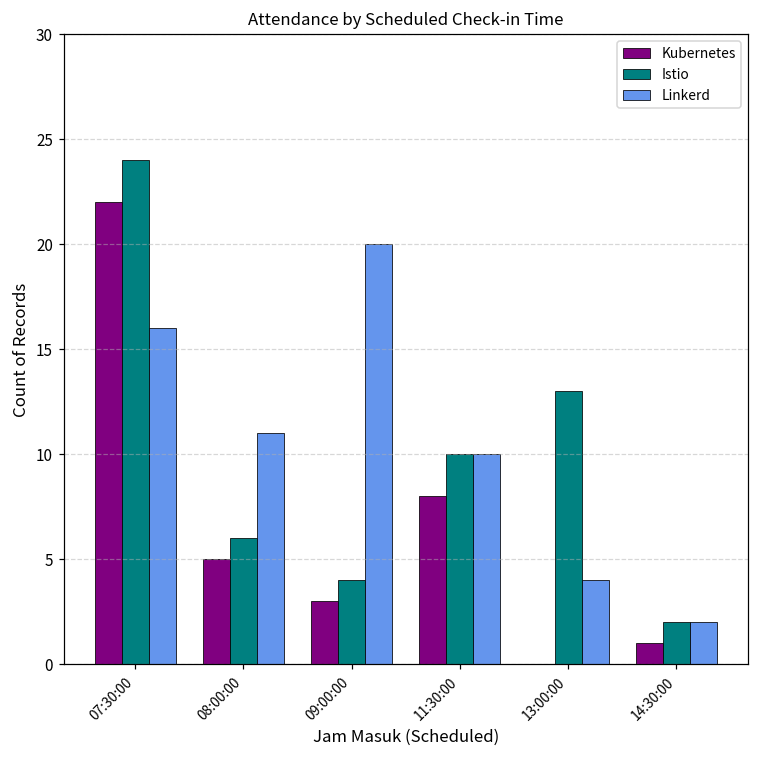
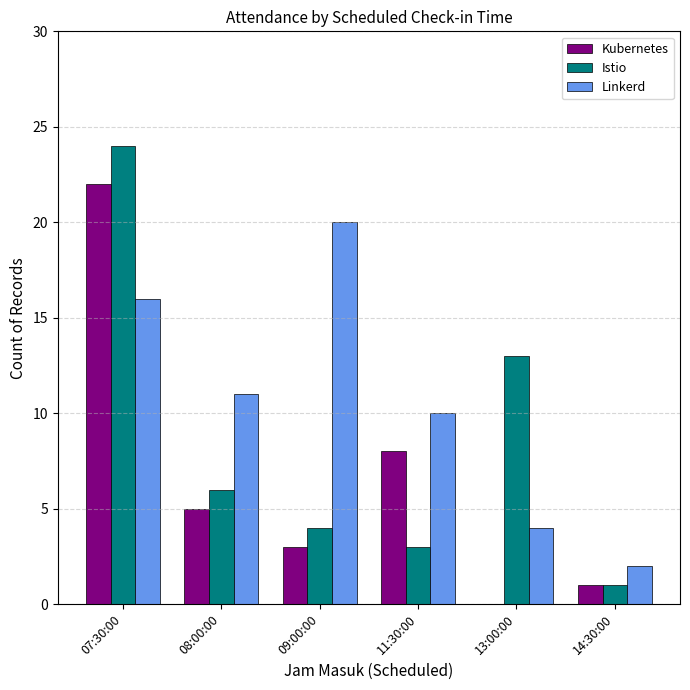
  {
    "Kubernetes": {
      "07:30:00": 22,
      "08:00:00": 5,
      "09:00:00": 3,
      "11:30:00": 8,
      "13:00:00": 0,
      "14:30:00": 1
    },
    "Istio": {
      "07:30:00": 24,
      "08:00:00": 6,
      "09:00:00": 4,
-     "11:30:00": 10,
+     "11:30:00": 3,
      "13:00:00": 13,
-     "14:30:00": 2
+     "14:30:00": 1
    },
    "Linkerd": {
      "07:30:00": 16,
      "08:00:00": 11,
      "09:00:00": 20,
      "11:30:00": 10,
      "13:00:00": 4,
      "14:30:00": 2
    }
  }
